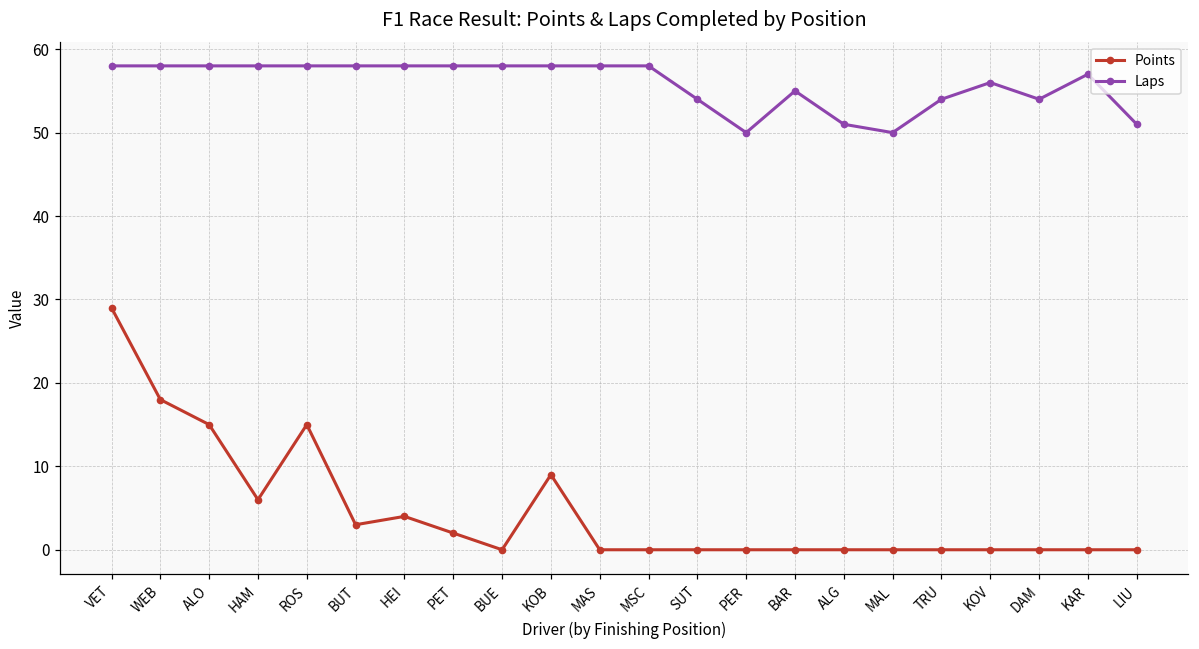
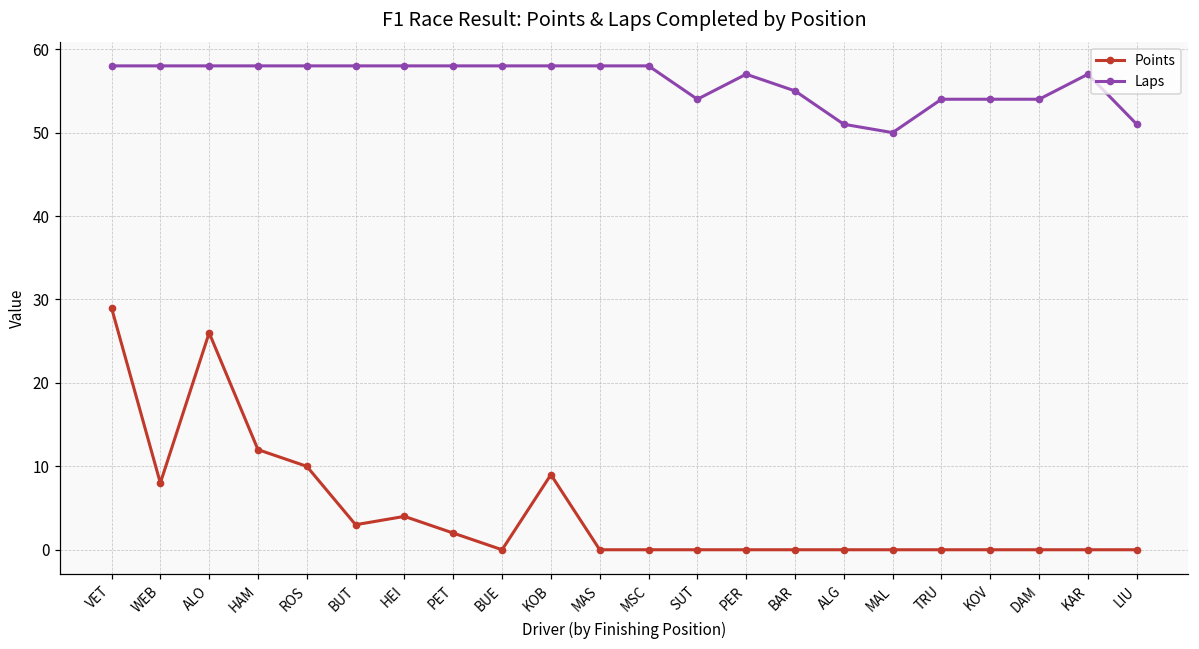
  {
    "Points": {
      "VET": 29,
-     "WEB": 18,
-     "ALO": 15,
-     "HAM": 6,
-     "ROS": 15,
+     "WEB": 8,
+     "ALO": 26,
+     "HAM": 12,
+     "ROS": 10,
      "BUT": 3,
      "HEI": 4,
      "PET": 2,
      "BUE": 0,
      "KOB": 9,
      "MAS": 0,
      "MSC": 0,
      "SUT": 0,
      "PER": 0,
      "BAR": 0,
      "ALG": 0,
      "MAL": 0,
      "TRU": 0,
      "KOV": 0,
      "DAM": 0,
      "KAR": 0,
      "LIU": 0
    },
    "Laps": {
      "VET": 58,
      "WEB": 58,
      "ALO": 58,
      "HAM": 58,
      "ROS": 58,
      "BUT": 58,
      "HEI": 58,
      "PET": 58,
      "BUE": 58,
      "KOB": 58,
      "MAS": 58,
      "MSC": 58,
      "SUT": 54,
-     "PER": 50,
+     "PER": 57,
      "BAR": 55,
      "ALG": 51,
      "MAL": 50,
      "TRU": 54,
-     "KOV": 56,
+     "KOV": 54,
      "DAM": 54,
      "KAR": 57,
      "LIU": 51
    }
  }
